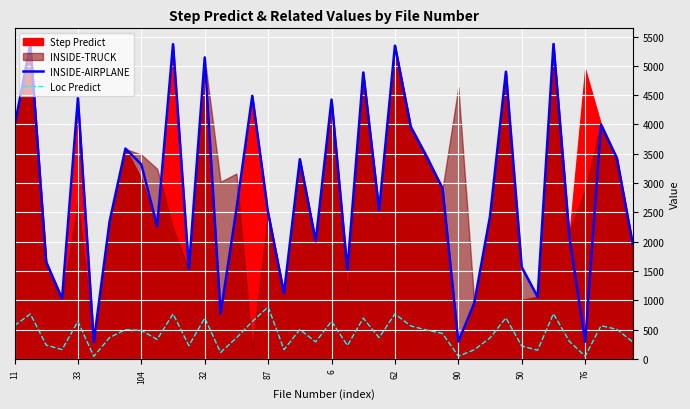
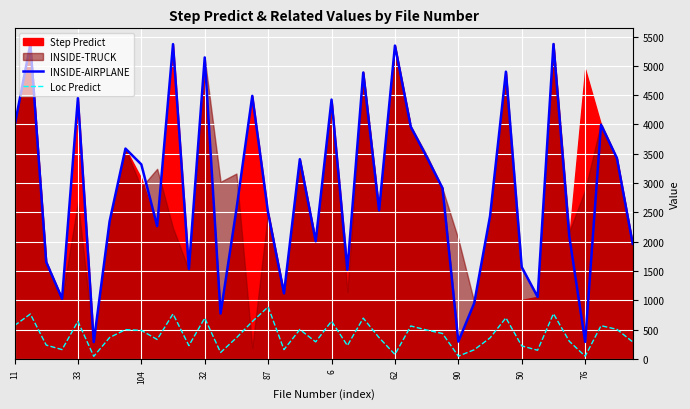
  {
    "INSIDE-AIRPLANE": {
      "104": 3300,
      "76": 300
    },
    "Step Predict": {
      "104": 3100,
      "32": 4800,
      "50": 1000,
      "76": 4900
    },
    "INSIDE-TRUCK": {
-     "104": 3500,
-     "90": 4600,
+     "104": 2900,
+     "90": 2000,
      "76": 2900
    },
    "Loc Predict": {
      "104": 500,
      "32": 700,
      "87": 900,
-     "62": 800,
+     "62": 100,
      "90": 0,
      "50": 200,
      "76": 0
    }
  }
